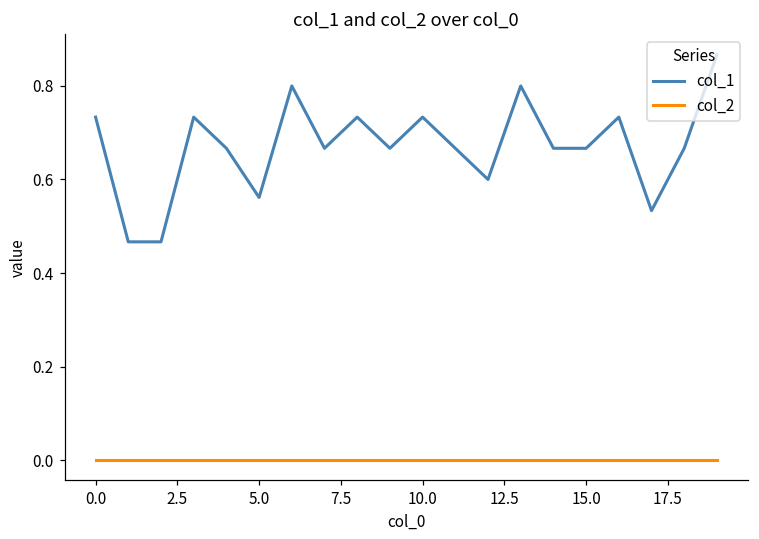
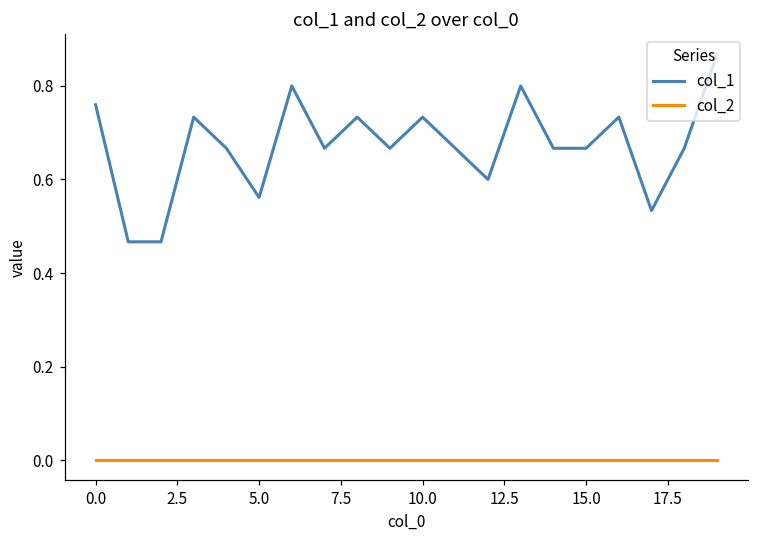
  {
    "col_1": {
-     "0.0": 0.73,
+     "0.0": 0.76,
      "5.0": 0.56,
      "10.0": 0.73,
      "15.0": 0.67
    },
    "col_2": {
      "0.0": 0.00,
      "5.0": 0.00,
      "10.0": 0.00,
      "15.0": 0.00
    }
  }
